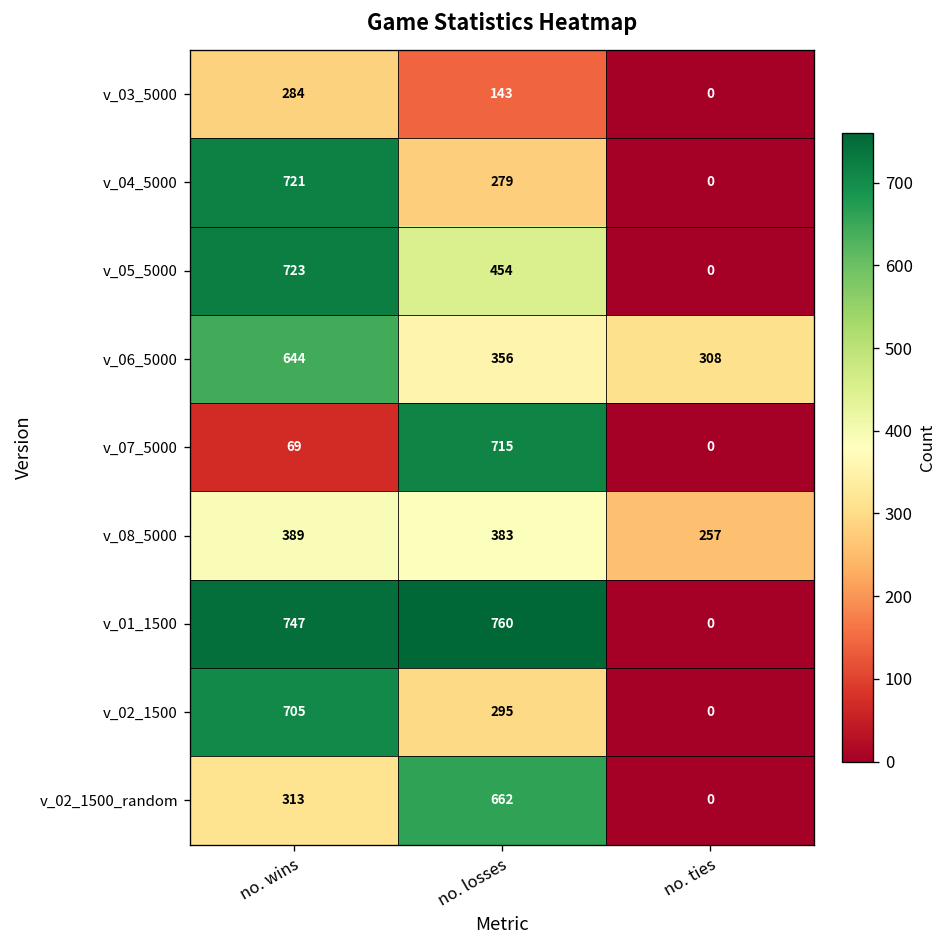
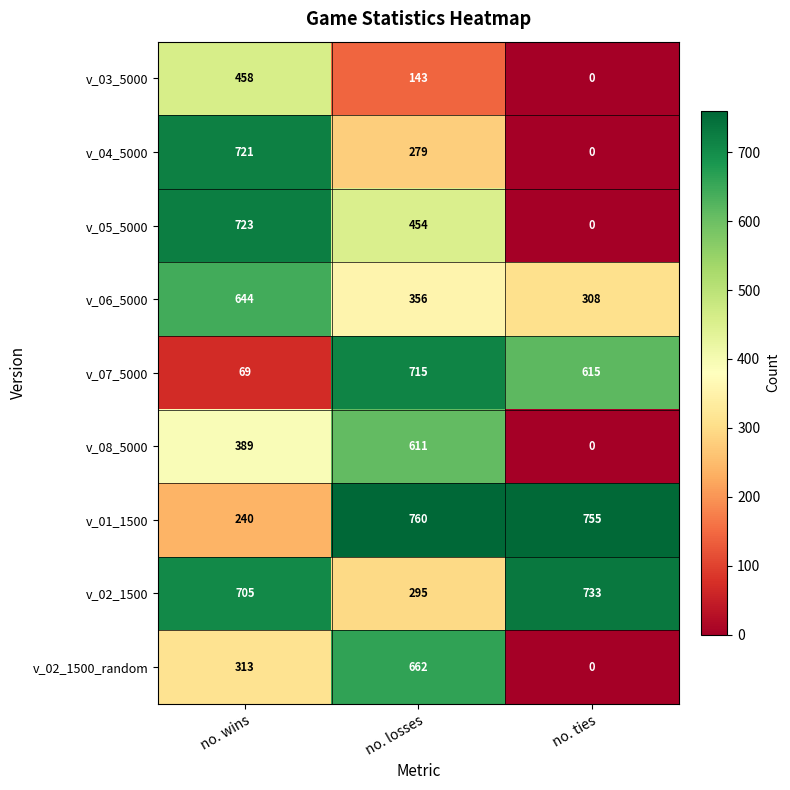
  {
    "v_03_5000": {
-     "no. wins": 284,
+     "no. wins": 458,
      "no. losses": 143,
      "no. ties": 0
    },
    "v_04_5000": {
      "no. wins": 721,
      "no. losses": 279,
      "no. ties": 0
    },
    "v_05_5000": {
      "no. wins": 723,
      "no. losses": 454,
      "no. ties": 0
    },
    "v_06_5000": {
      "no. wins": 644,
      "no. losses": 356,
      "no. ties": 308
    },
    "v_07_5000": {
      "no. wins": 69,
      "no. losses": 715,
-     "no. ties": 0
+     "no. ties": 615
    },
    "v_08_5000": {
      "no. wins": 389,
-     "no. losses": 383,
-     "no. ties": 257
+     "no. losses": 611,
+     "no. ties": 0
    },
    "v_01_1500": {
-     "no. wins": 747,
+     "no. wins": 240,
      "no. losses": 760,
-     "no. ties": 0
+     "no. ties": 755
    },
    "v_02_1500": {
      "no. wins": 705,
      "no. losses": 295,
-     "no. ties": 0
+     "no. ties": 733
    },
    "v_02_1500_random": {
      "no. wins": 313,
      "no. losses": 662,
      "no. ties": 0
    }
  }
